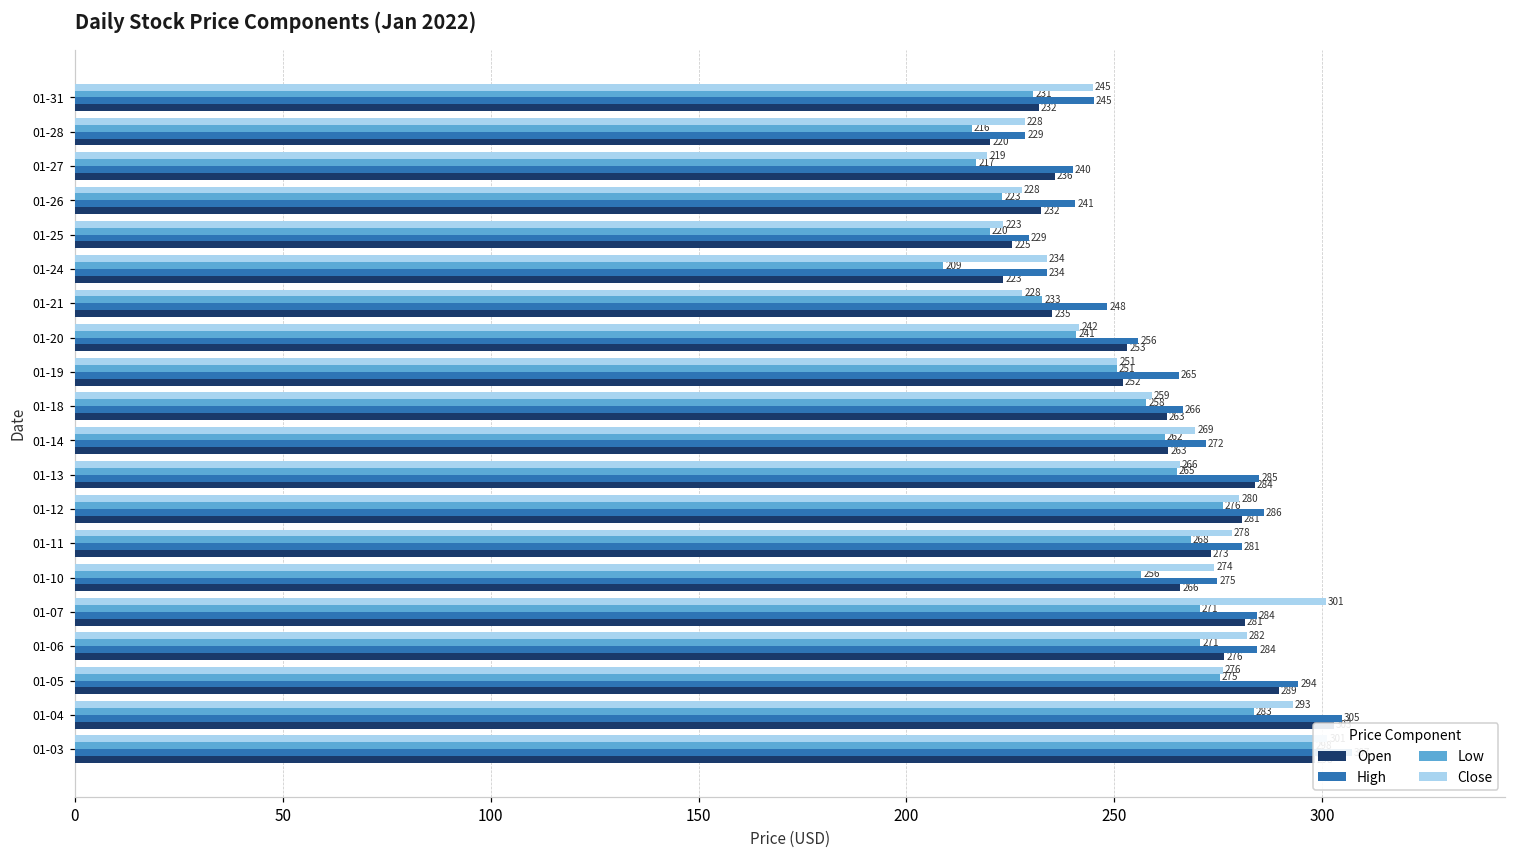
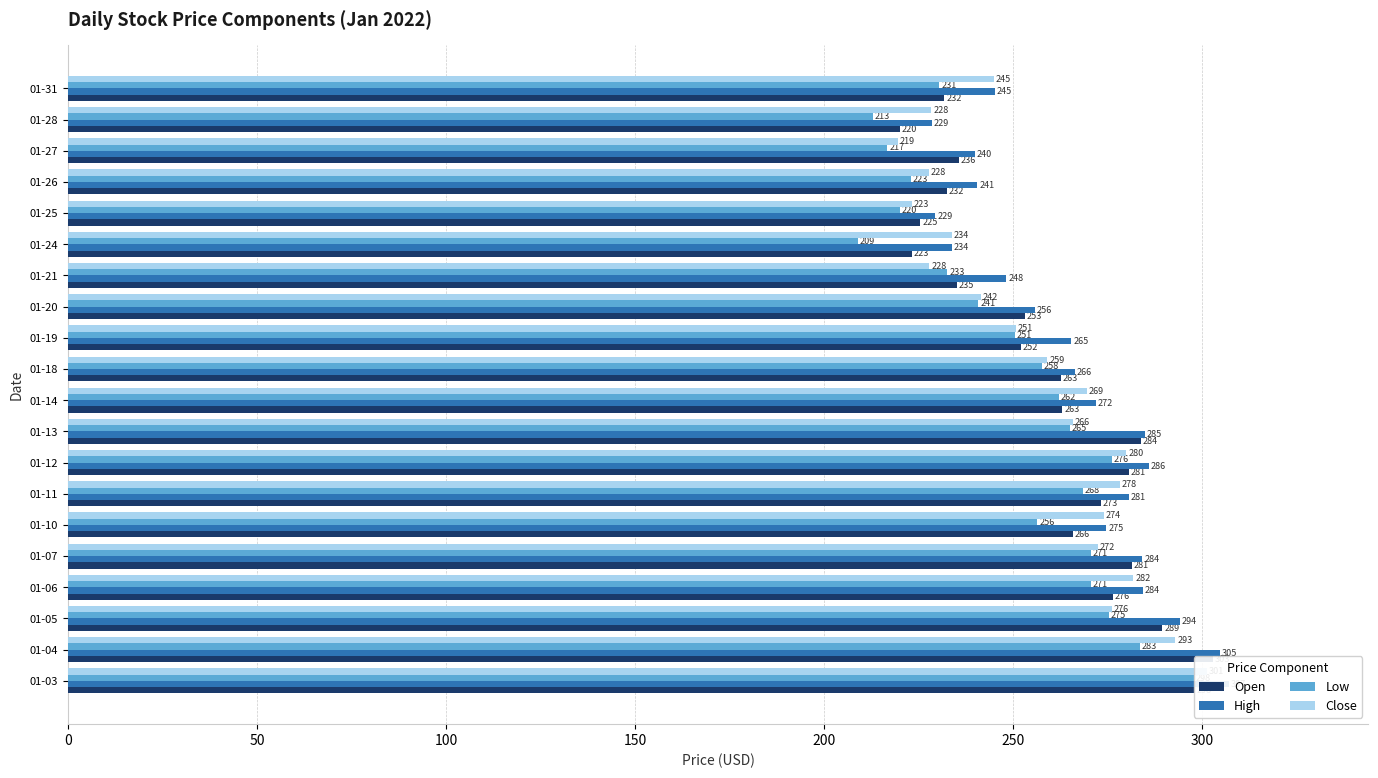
  {
    "Open": {
      "01-31": 232,
      "01-28": 220,
      "01-27": 236,
      "01-26": 232,
      "01-25": 225,
      "01-24": 223,
      "01-21": 235,
      "01-20": 253,
      "01-19": 252,
      "01-18": 263,
      "01-14": 263,
      "01-12": 281,
      "01-11": 273,
      "01-10": 266,
      "01-07": 281,
      "01-06": 276,
      "01-05": 289
    },
    "High": {
      "01-31": 245,
      "01-28": 229,
      "01-27": 240,
      "01-26": 241,
      "01-25": 229,
      "01-24": 234,
      "01-21": 248,
      "01-20": 256,
      "01-19": 265,
      "01-18": 266,
      "01-14": 272,
      "01-12": 286,
      "01-11": 281,
      "01-10": 275,
      "01-07": 284,
      "01-06": 284,
      "01-05": 294
    },
    "Low": {
      "01-31": 231,
-     "01-28": 216,
+     "01-28": 213,
      "01-27": 217,
      "01-26": 223,
      "01-25": 220,
      "01-24": 209,
      "01-21": 233,
      "01-14": 262,
      "01-12": 276,
      "01-11": 268,
      "01-10": 256,
      "01-07": 271,
      "01-06": 271,
      "01-04": 283
    },
    "Close": {
      "01-31": 245,
      "01-28": 228,
      "01-27": 219,
      "01-26": 228,
      "01-25": 223,
      "01-24": 234,
      "01-21": 228,
      "01-14": 269,
      "01-12": 280,
      "01-11": 278,
      "01-10": 274,
-     "01-07": 301,
+     "01-07": 272,
      "01-06": 282,
      "01-04": 293
    }
  }
